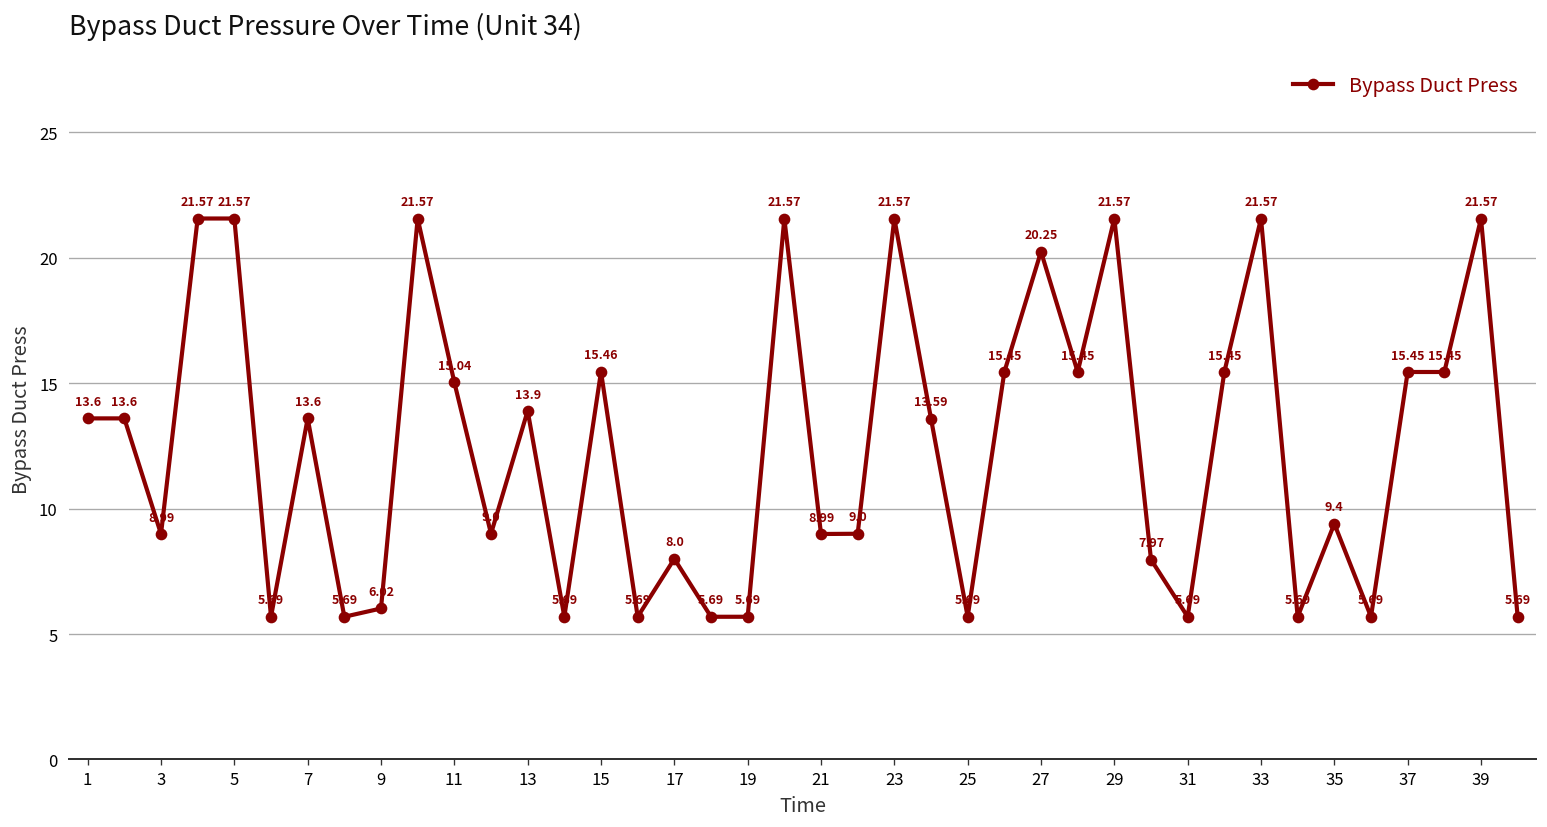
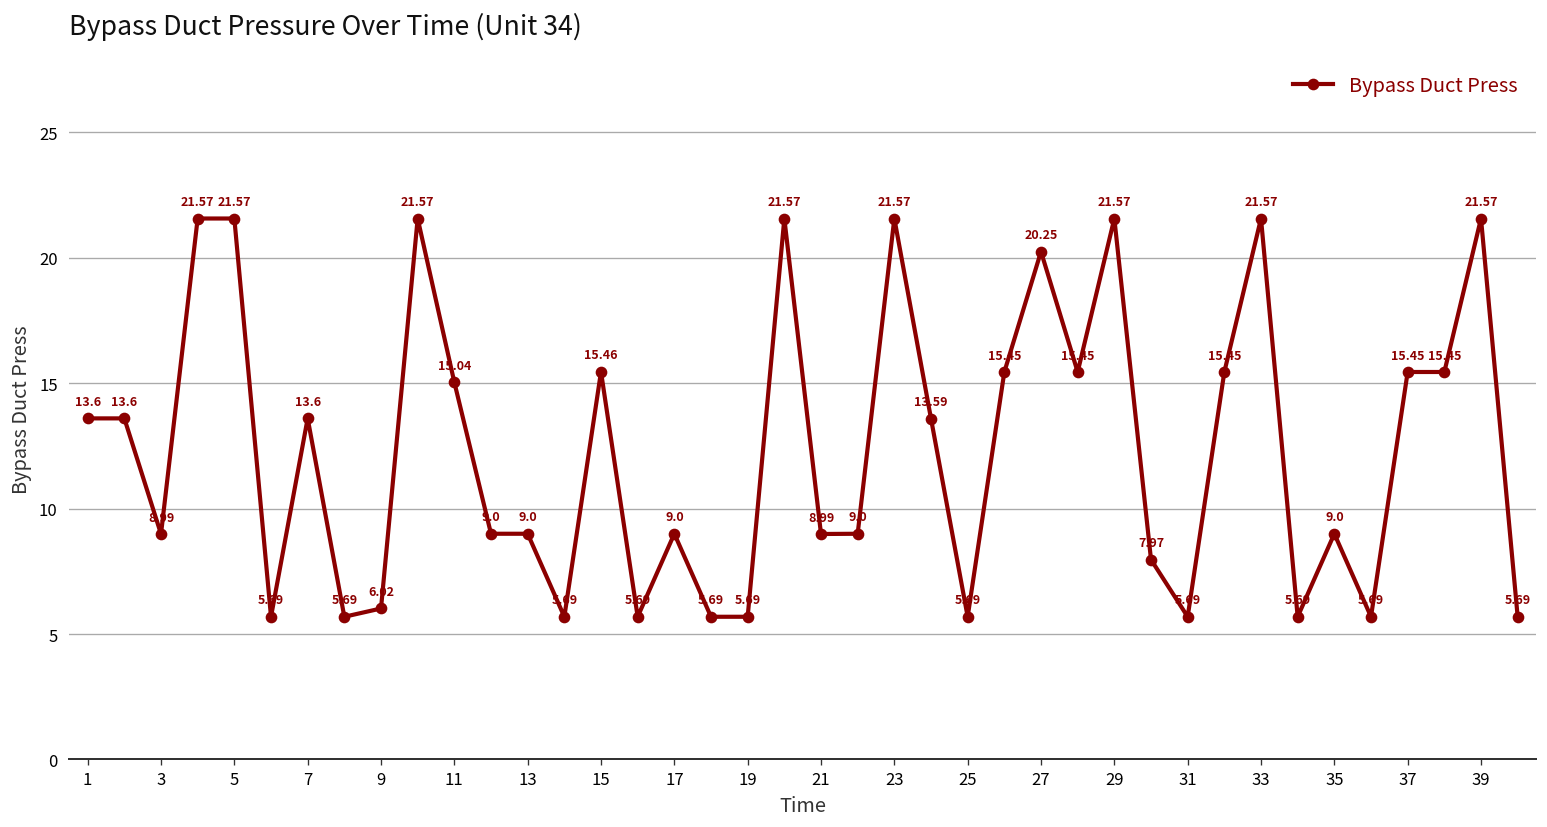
  {
    "1": 13.6,
    "3": 8.99,
    "5": 21.57,
    "7": 13.6,
    "9": 6.02,
    "11": 15.04,
-   "13": 13.9,
+   "13": 9.0,
    "15": 15.46,
-   "17": 8.0,
+   "17": 9.0,
    "19": 5.69,
    "21": 8.99,
    "23": 21.57,
    "25": 5.69,
    "27": 20.25,
    "29": 21.57,
    "31": 5.69,
    "33": 21.57,
-   "35": 9.4,
+   "35": 9.0,
    "37": 15.45,
    "39": 21.57
  }
